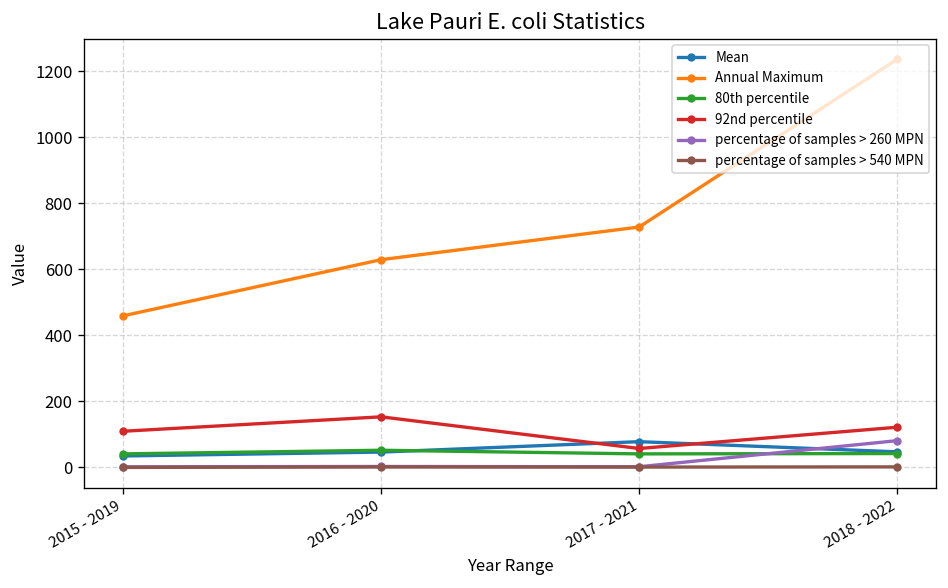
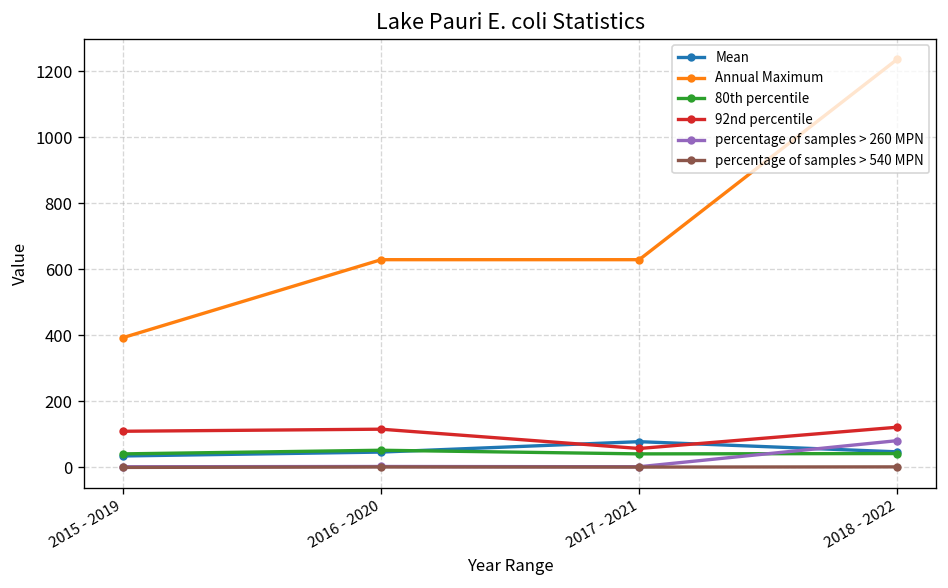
  {
    "Mean": {
      "2017 - 2021": 80
    },
    "Annual Maximum": {
-     "2015 - 2019": 460,
+     "2015 - 2019": 390,
      "2016 - 2020": 630,
-     "2017 - 2021": 730
+     "2017 - 2021": 630
    },
    "80th percentile": {
      "2017 - 2021": 40
    },
    "92nd percentile": {
      "2015 - 2019": 110,
-     "2016 - 2020": 150,
+     "2016 - 2020": 120,
      "2017 - 2021": 60,
      "2018 - 2022": 120
    },
    "percentage of samples > 260 MPN": {
      "2018 - 2022": 80
    },
    "percentage of samples > 540 MPN": {
      "2018 - 2022": 0
    }
  }
